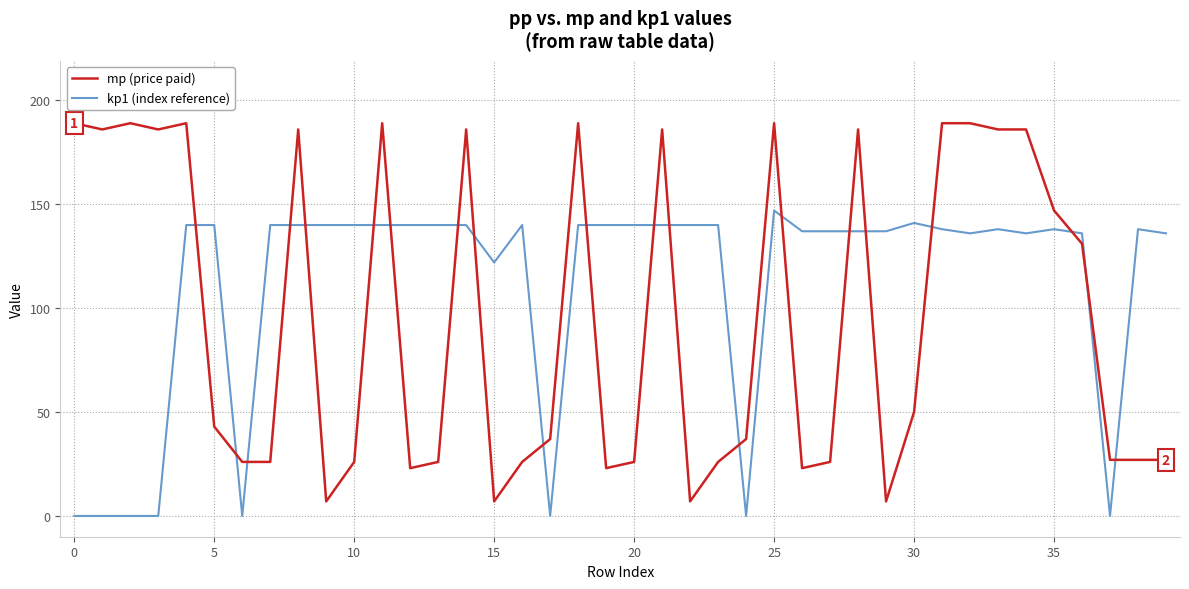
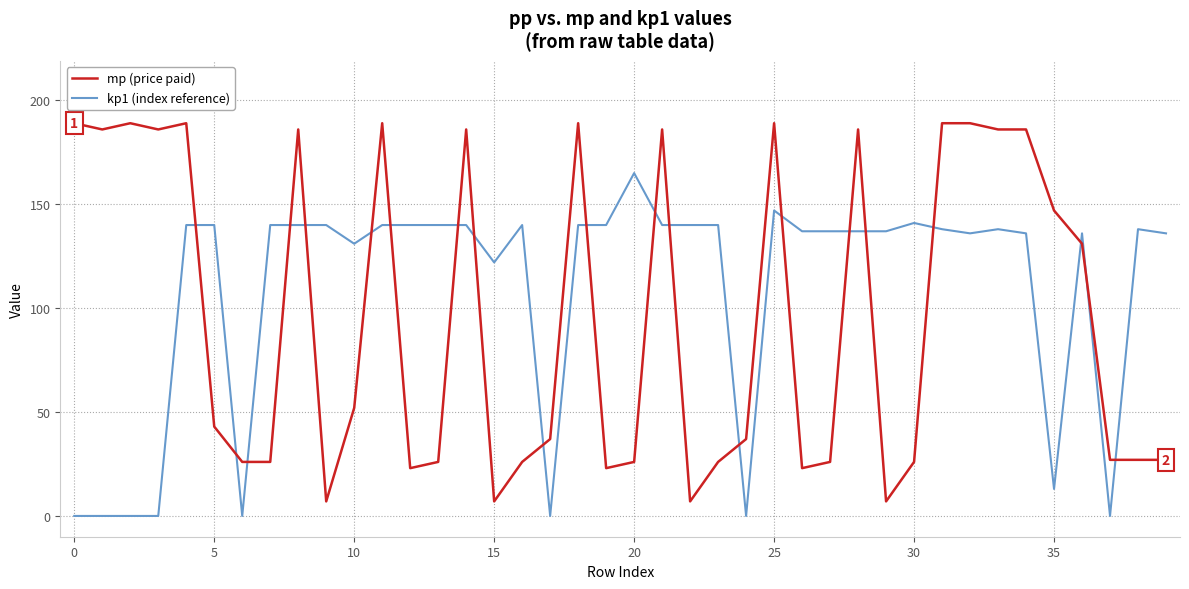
  {
    "mp (price paid)": {
      "5": 43,
-     "10": 26,
+     "10": 52,
      "15": 7,
      "20": 26,
      "25": 189,
-     "30": 50,
+     "30": 26,
      "35": 147
    },
    "kp1 (index reference)": {
      "0": 0,
      "5": 140,
-     "10": 140,
+     "10": 131,
      "15": 122,
-     "20": 140,
+     "20": 165,
      "25": 147,
      "30": 141,
-     "35": 138
+     "35": 13
    }
  }
